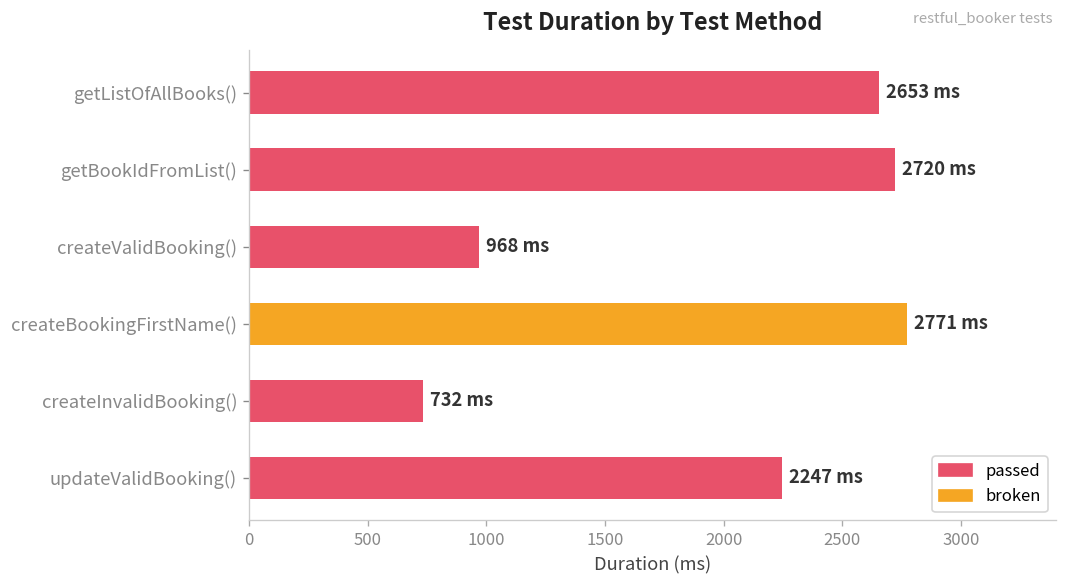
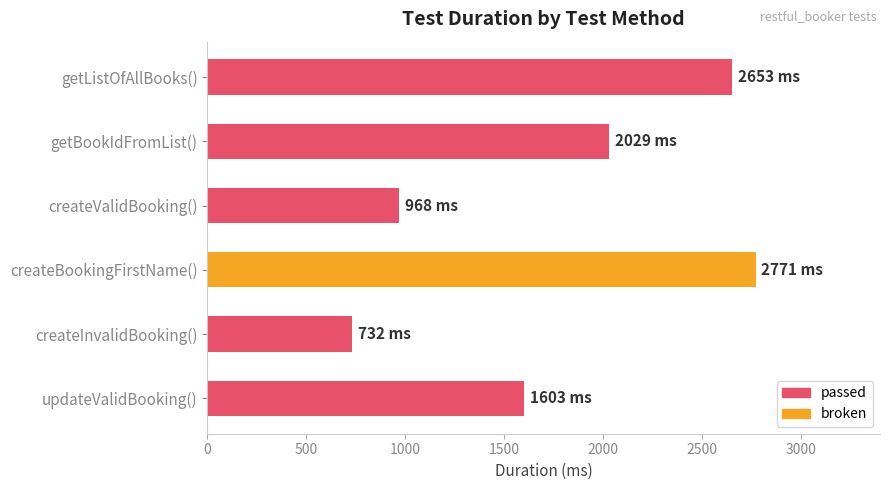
  {
    "getListOfAllBooks()": 2653,
-   "getBookIdFromList()": 2720,
+   "getBookIdFromList()": 2029,
    "createValidBooking()": 968,
    "createBookingFirstName()": 2771,
    "createInvalidBooking()": 732,
-   "updateValidBooking()": 2247
+   "updateValidBooking()": 1603
  }
